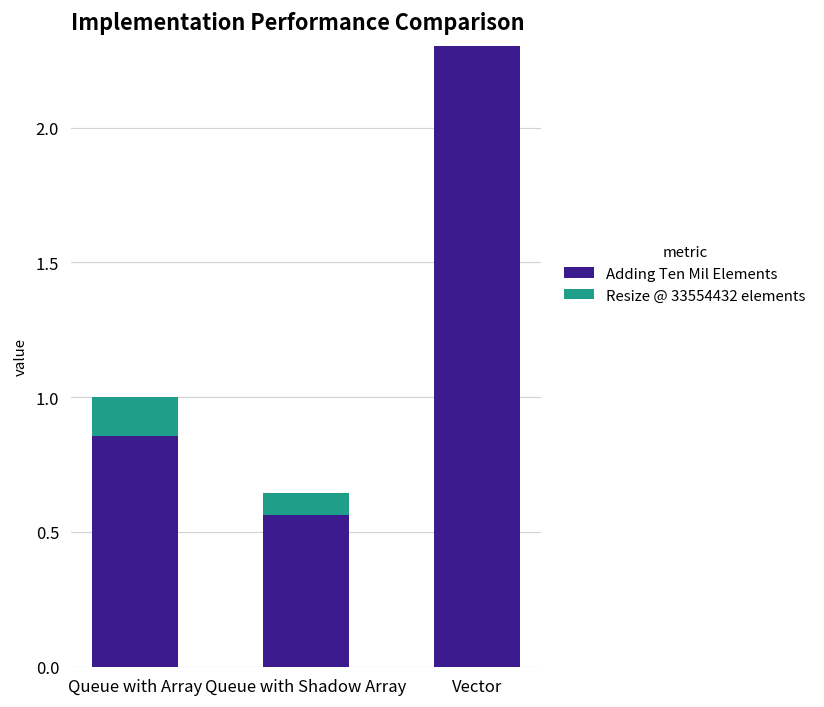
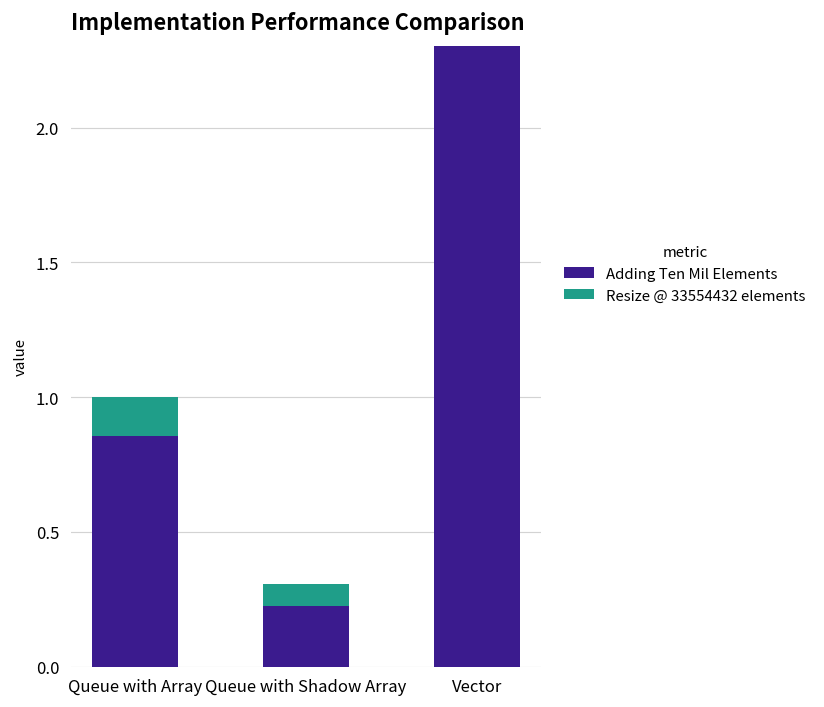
  {
    "Adding Ten Mil Elements": {
      "Queue with Array": 0.86,
-     "Queue with Shadow Array": 0.56,
+     "Queue with Shadow Array": 0.22,
      "Vector": 2.30
    },
    "Resize @ 33554432 elements": {
      "Queue with Array": 0.14,
      "Queue with Shadow Array": 0.08
    }
  }
